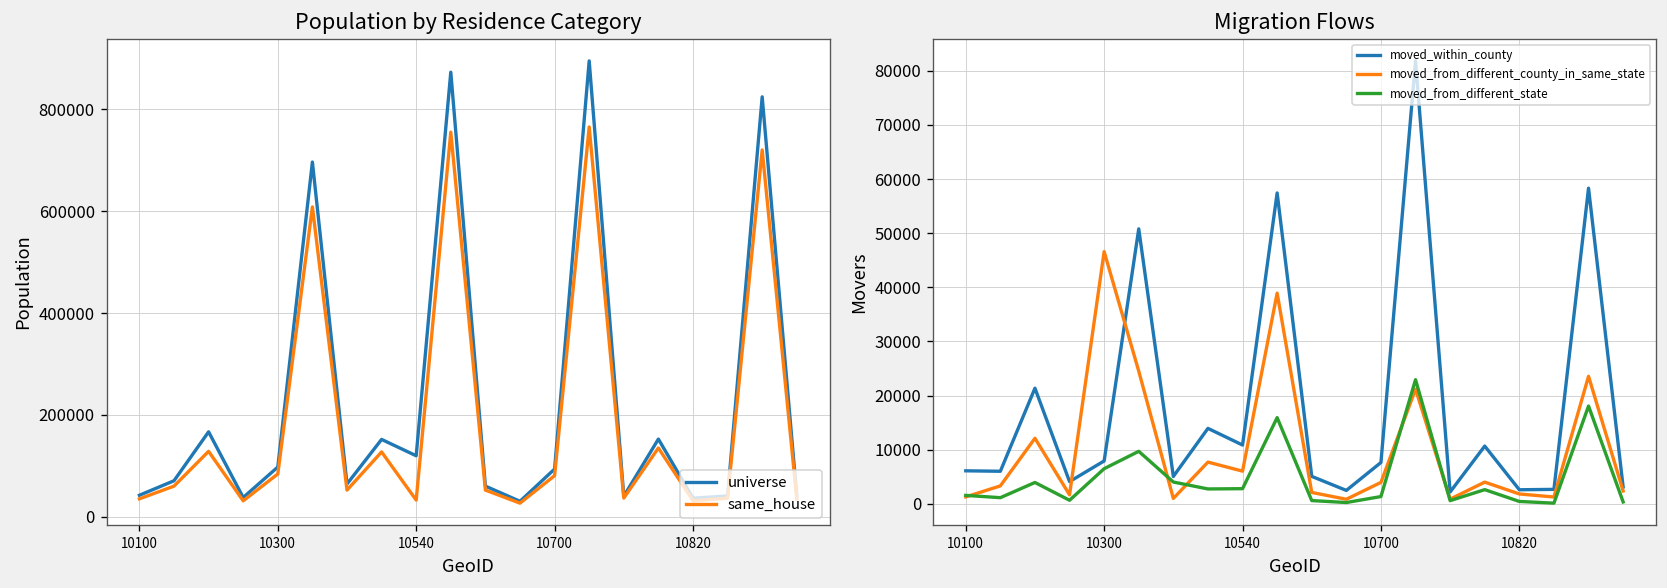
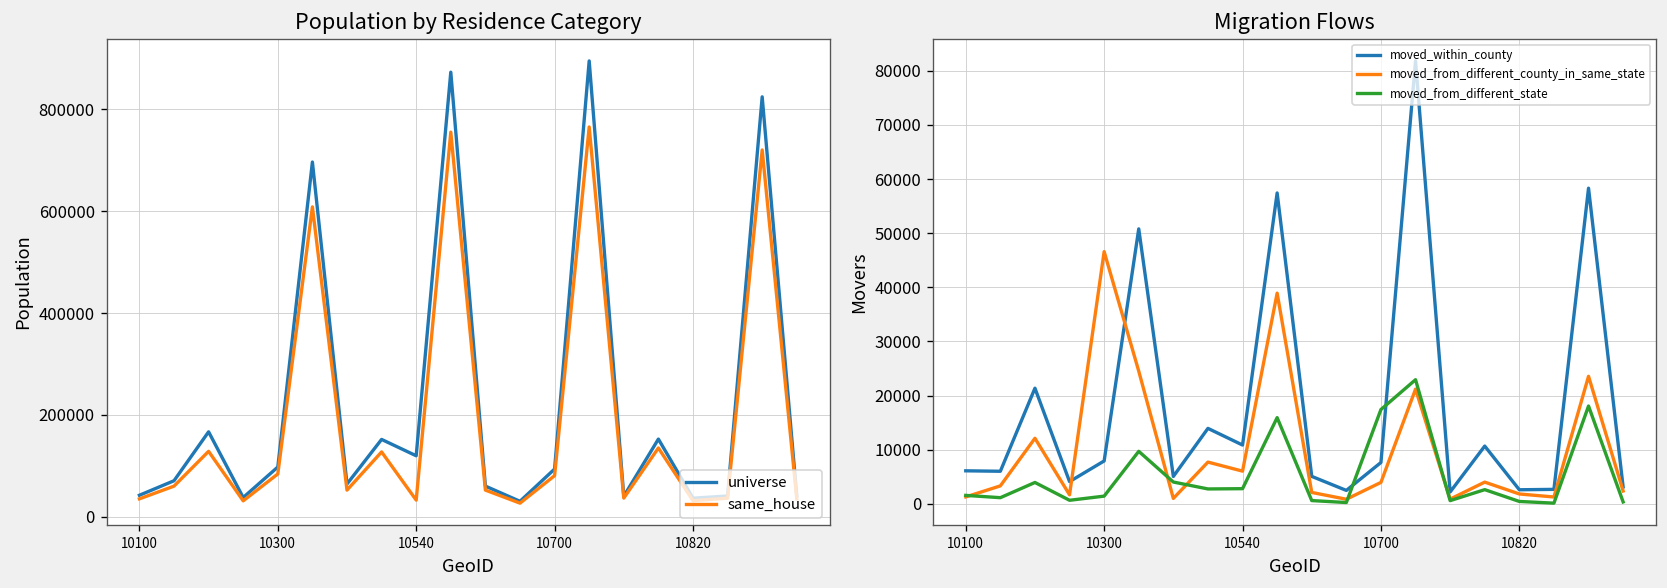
  {
    "Population by Residence Category": {
      "universe": {
        "10100": 40000,
        "10300": 100000,
        "10540": 120000,
        "10700": 90000
      },
      "same_house": {
        "10100": 40000,
        "10300": 80000,
        "10540": 30000,
        "10700": 80000
      }
    },
    "Migration Flows": {
      "moved_within_county": {
        "10100": 6000,
        "10300": 8000,
        "10540": 11000,
        "10700": 8000,
        "10820": 3000
      },
      "moved_from_different_county_in_same_state": {
        "10300": 47000,
        "10540": 6000,
        "10700": 4000,
        "10820": 2000
      },
      "moved_from_different_state": {
-       "10300": 6000,
+       "10300": 1000,
        "10540": 3000,
-       "10700": 1000,
+       "10700": 17000,
        "10820": 0
      }
    }
  }
